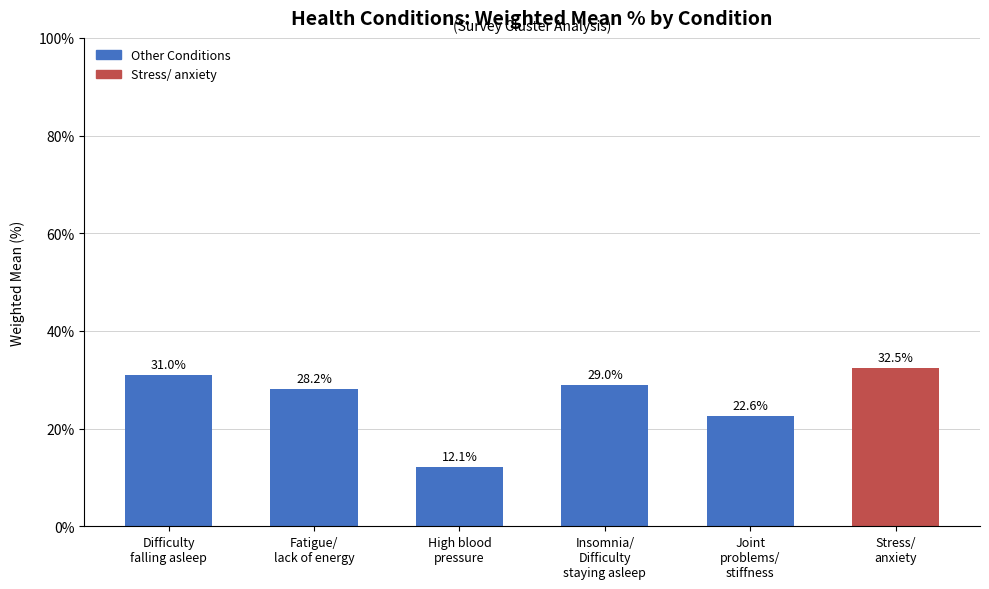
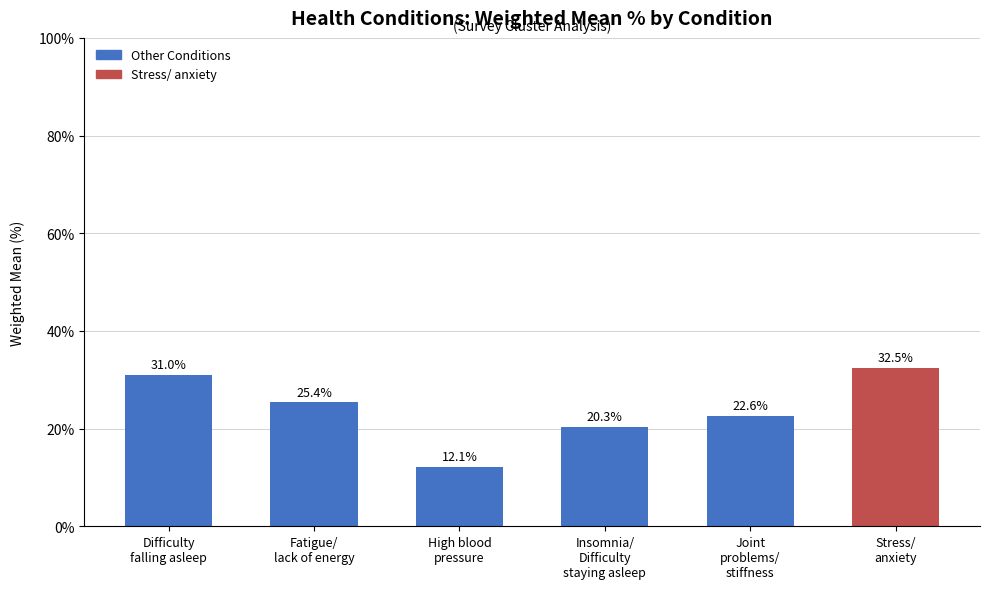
  {
    "Difficulty falling asleep": "31.0%",
-   "Fatigue/ lack of energy": "28.2%",
+   "Fatigue/ lack of energy": "25.4%",
    "High blood pressure": "12.1%",
-   "Insomnia/ Difficulty staying asleep": "29.0%",
+   "Insomnia/ Difficulty staying asleep": "20.3%",
    "Joint problems/ stiffness": "22.6%",
    "Stress/ anxiety": "32.5%"
  }
